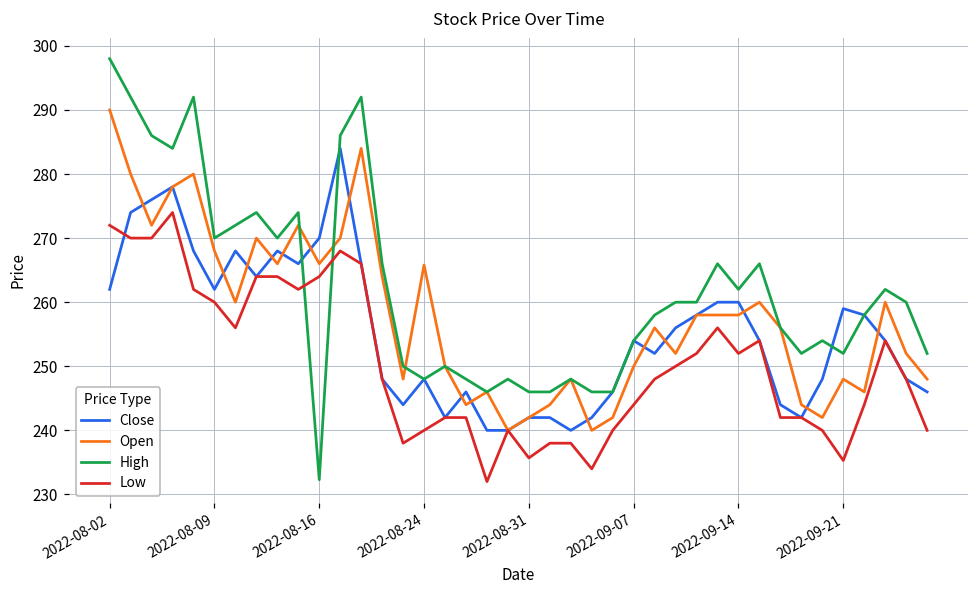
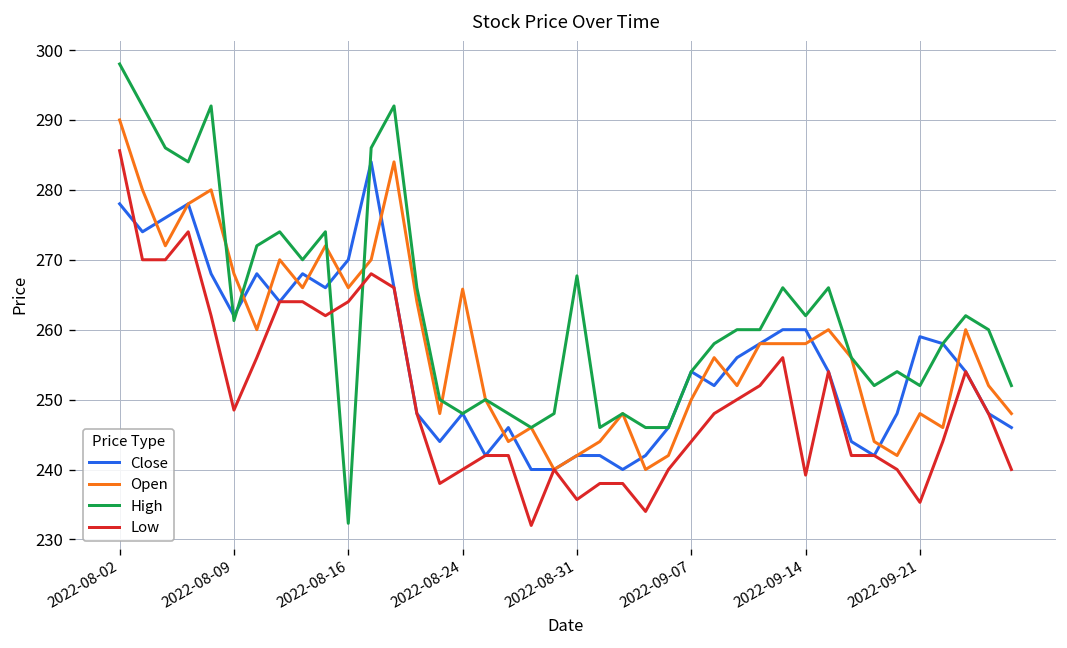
  {
    "Close": {
-     "2022-08-02": 262,
+     "2022-08-02": 278,
      "2022-08-09": 262,
      "2022-08-16": 270,
      "2022-09-14": 260,
      "2022-09-21": 259
    },
    "Open": {
      "2022-08-02": 290,
      "2022-08-09": 268,
      "2022-08-16": 266,
      "2022-08-24": 266,
      "2022-09-07": 250,
      "2022-09-14": 258,
      "2022-09-21": 248
    },
    "High": {
      "2022-08-02": 298,
-     "2022-08-09": 270,
+     "2022-08-09": 261,
      "2022-08-16": 232,
-     "2022-08-31": 246,
+     "2022-08-31": 268,
      "2022-09-14": 262,
      "2022-09-21": 252
    },
    "Low": {
-     "2022-08-02": 272,
-     "2022-08-09": 260,
+     "2022-08-02": 286,
+     "2022-08-09": 249,
      "2022-08-16": 264,
      "2022-08-24": 240,
      "2022-08-31": 236,
      "2022-09-07": 244,
-     "2022-09-14": 252,
+     "2022-09-14": 239,
      "2022-09-21": 235
    }
  }
